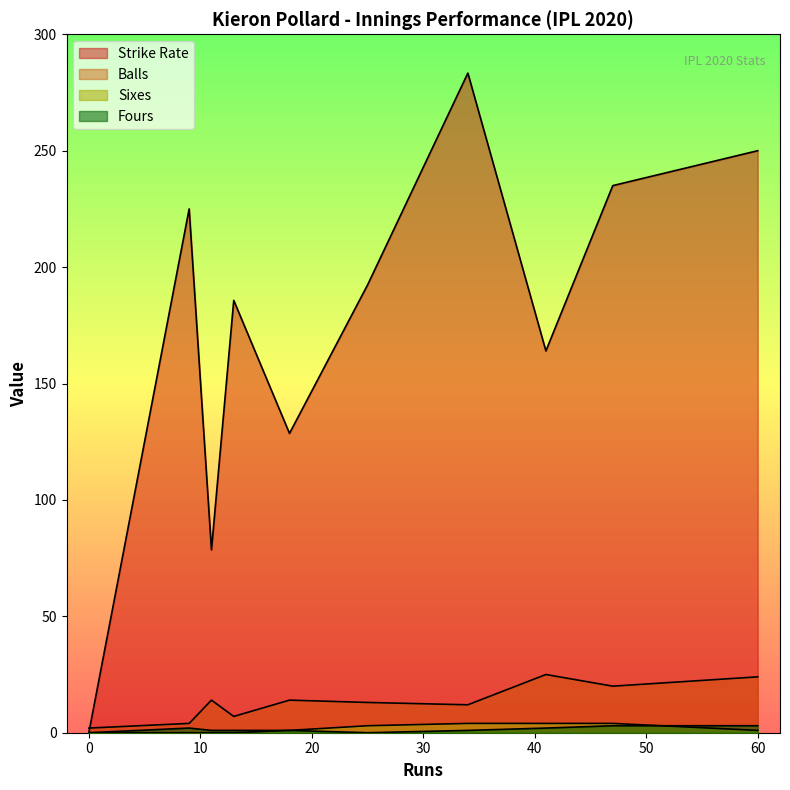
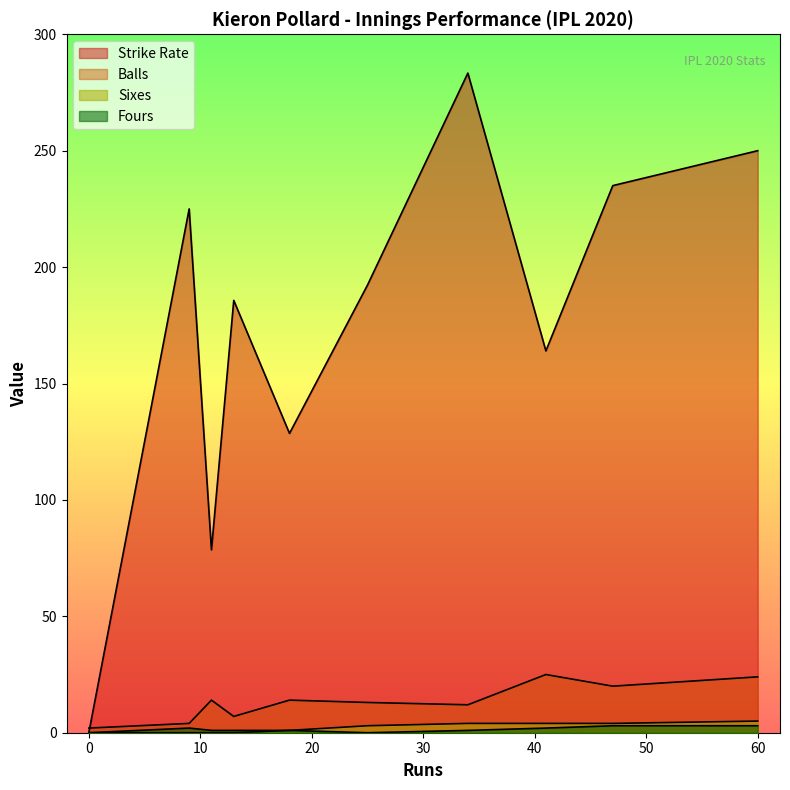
  {
    "Sixes": {
-     "60": 1
+     "60": 5
    },
    "Fours": {
      "60": 3
    }
  }
